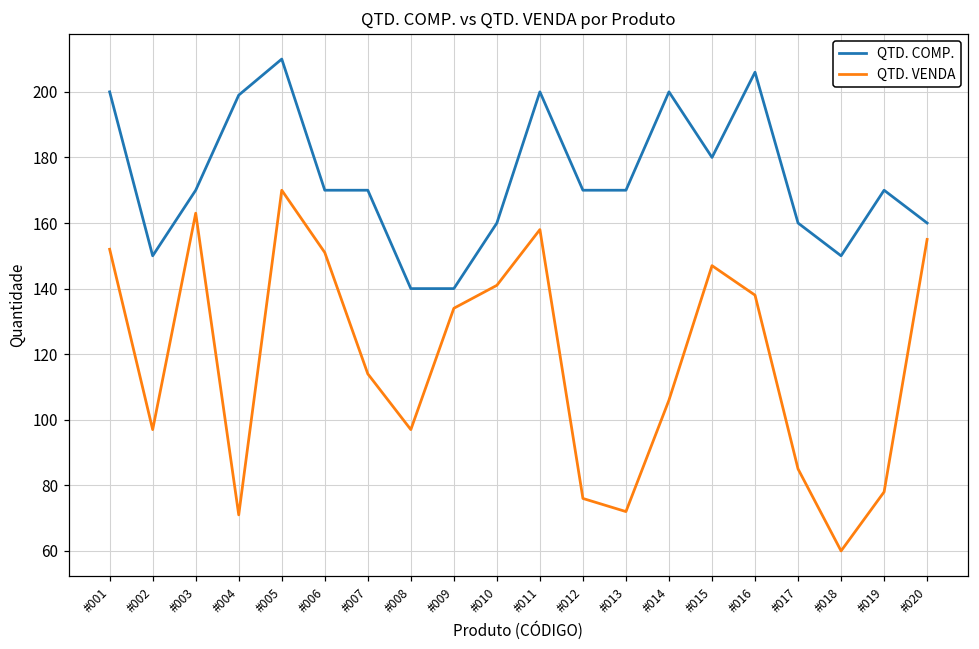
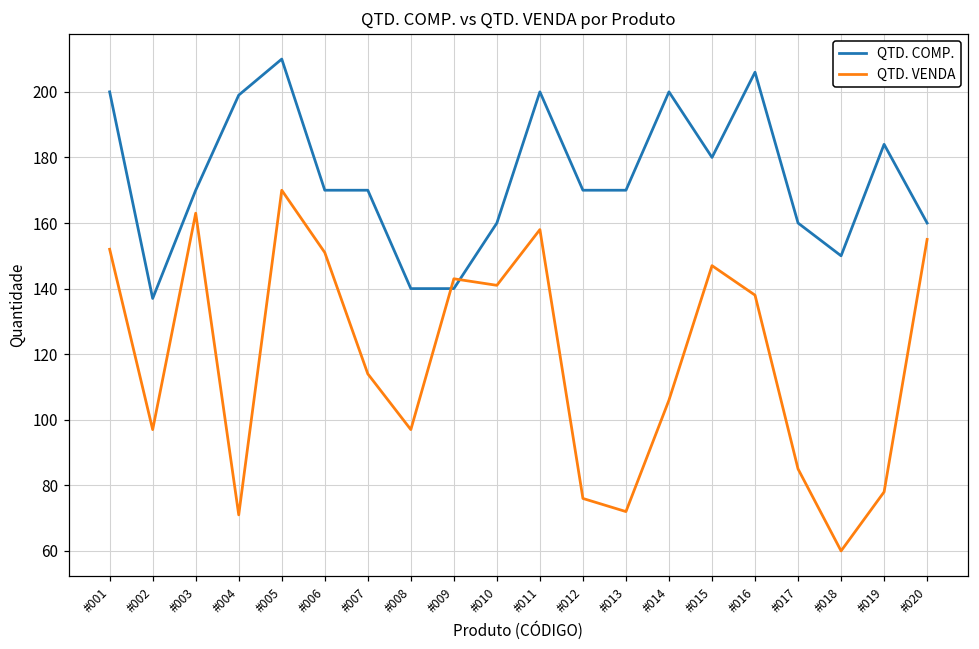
  {
    "QTD. COMP.": {
      "#001": 200,
-     "#002": 150,
+     "#002": 137,
      "#003": 170,
      "#004": 199,
      "#005": 210,
      "#006": 170,
      "#007": 170,
      "#008": 140,
      "#009": 140,
      "#010": 160,
      "#011": 200,
      "#012": 170,
      "#013": 170,
      "#014": 200,
      "#015": 180,
      "#016": 206,
      "#017": 160,
      "#018": 150,
-     "#019": 170,
+     "#019": 184,
      "#020": 160
    },
    "QTD. VENDA": {
      "#001": 152,
      "#002": 97,
      "#003": 163,
      "#004": 71,
      "#005": 170,
      "#006": 151,
      "#007": 114,
      "#008": 97,
-     "#009": 134,
+     "#009": 143,
      "#010": 141,
      "#011": 158,
      "#012": 76,
      "#013": 72,
      "#014": 106,
      "#015": 147,
      "#016": 138,
      "#017": 85,
      "#018": 60,
      "#019": 78,
      "#020": 155
    }
  }
